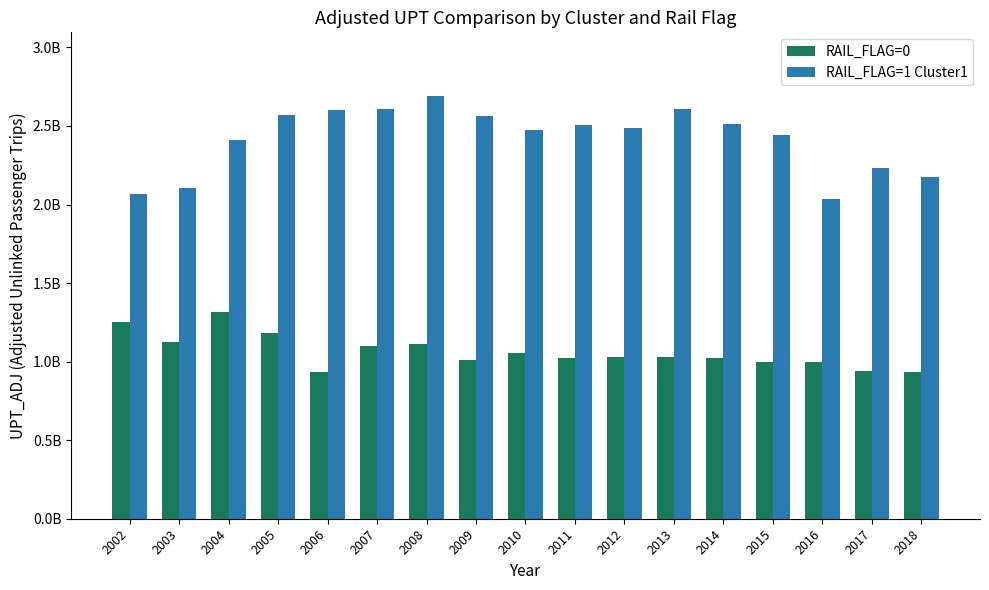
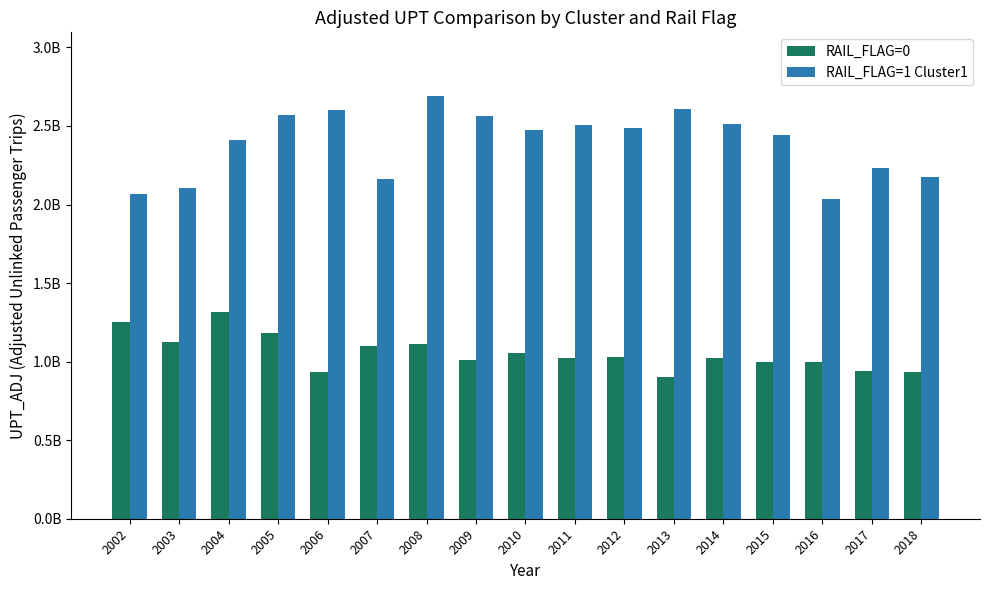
  {
    "RAIL_FLAG=0": {
      "2002": 1250000000,
      "2003": 1130000000,
      "2004": 1310000000,
      "2005": 1190000000,
      "2006": 930000000,
      "2007": 1100000000,
      "2008": 1110000000,
      "2009": 1010000000,
      "2010": 1060000000,
      "2011": 1020000000,
      "2012": 1030000000,
-     "2013": 1030000000,
+     "2013": 900000000,
      "2014": 1020000000,
      "2015": 1000000000,
      "2016": 1000000000,
      "2017": 940000000,
      "2018": 940000000
    },
    "RAIL_FLAG=1 Cluster1": {
      "2002": 2070000000,
      "2003": 2110000000,
      "2004": 2410000000,
      "2005": 2570000000,
      "2006": 2600000000,
-     "2007": 2610000000,
+     "2007": 2170000000,
      "2008": 2690000000,
      "2009": 2560000000,
      "2010": 2480000000,
      "2011": 2510000000,
      "2012": 2490000000,
      "2013": 2610000000,
      "2014": 2510000000,
      "2015": 2450000000,
      "2016": 2040000000,
      "2017": 2230000000,
      "2018": 2180000000
    }
  }
